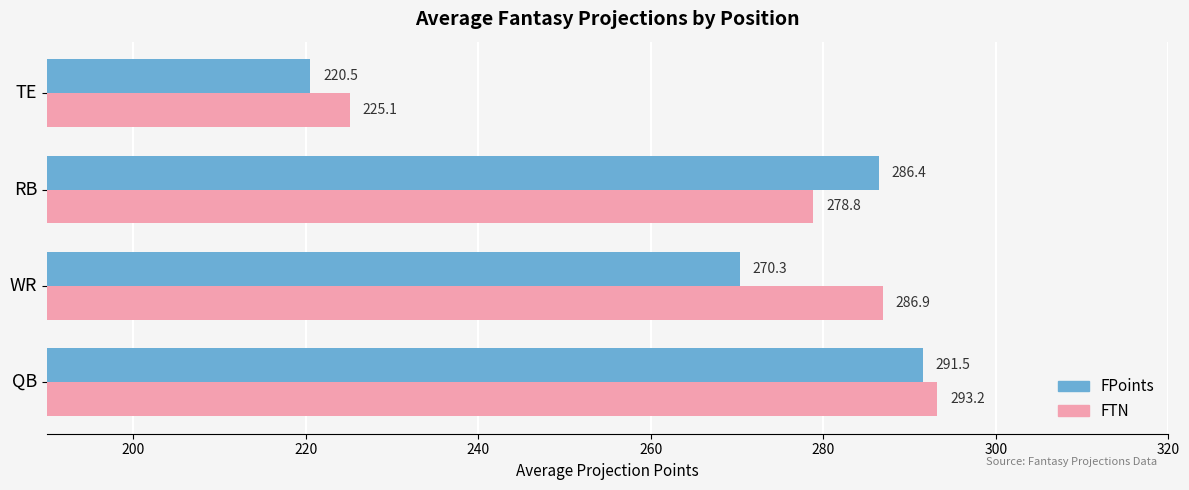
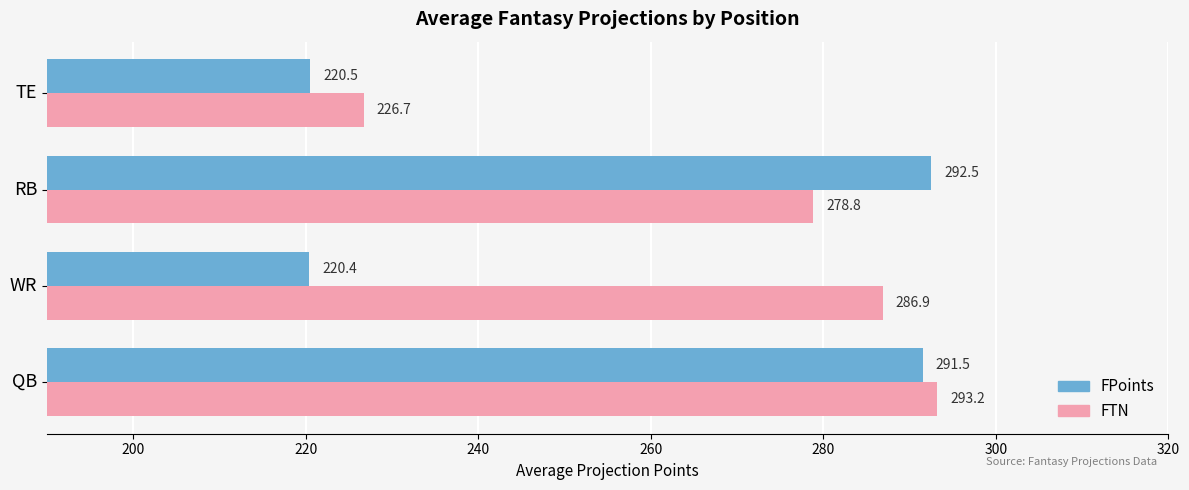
  {
    "FPoints": {
      "TE": 220.5,
-     "RB": 286.4,
-     "WR": 270.3,
+     "RB": 292.5,
+     "WR": 220.4,
      "QB": 291.5
    },
    "FTN": {
-     "TE": 225.1,
+     "TE": 226.7,
      "RB": 278.8,
      "WR": 286.9,
      "QB": 293.2
    }
  }
